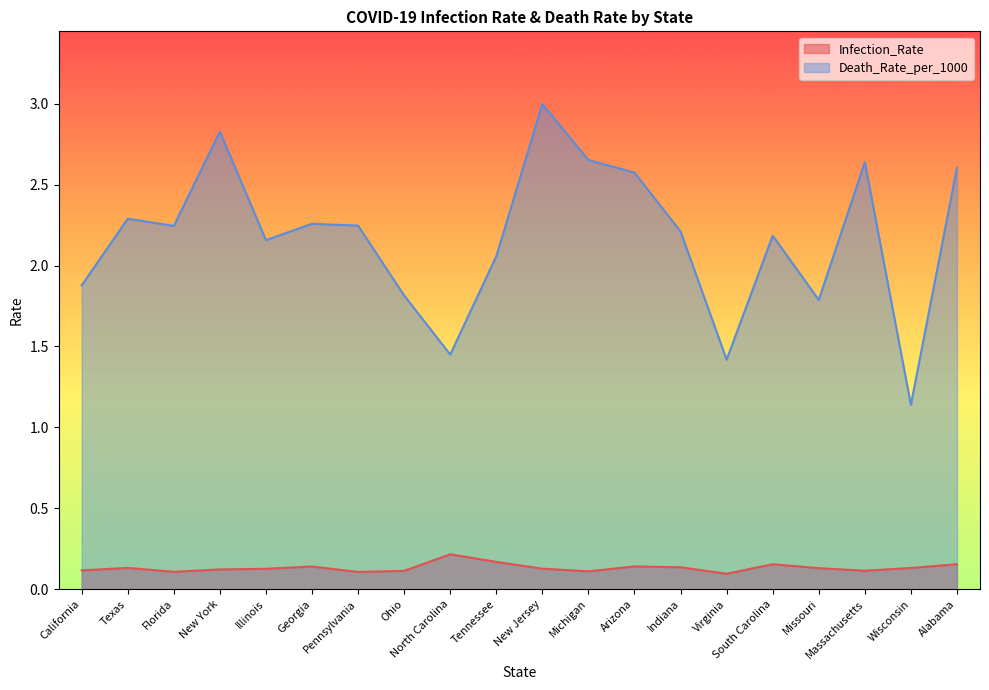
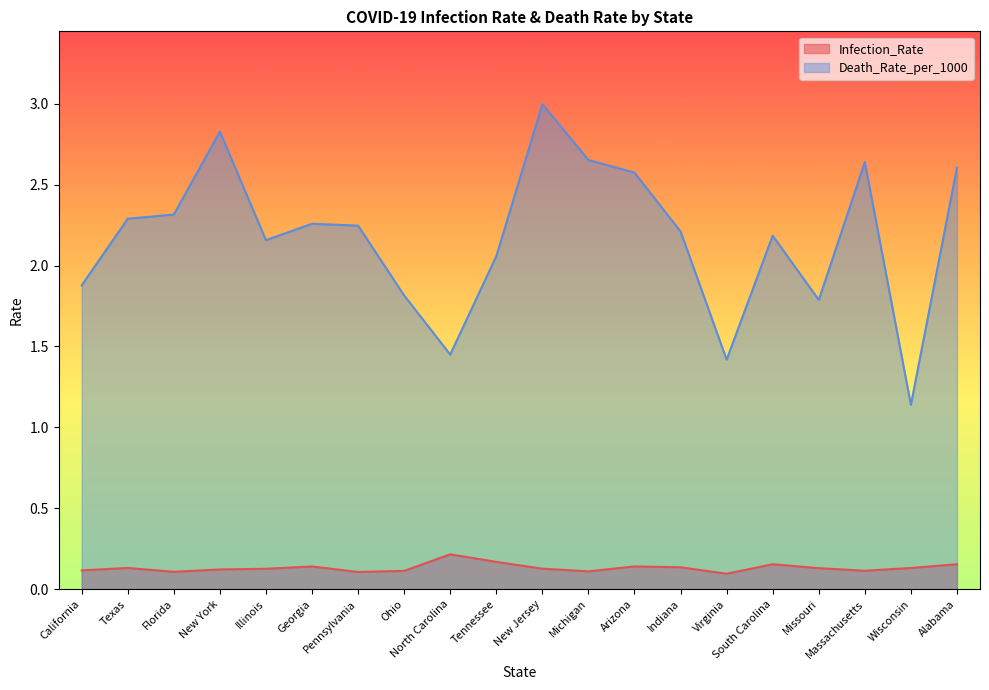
  {
    "Infection_Rate": {
      "California": 0.12,
      "Texas": 0.13,
      "Florida": 0.11,
      "New York": 0.12,
      "Illinois": 0.13,
      "Georgia": 0.14,
      "Pennsylvania": 0.11,
      "Ohio": 0.11,
      "North Carolina": 0.22,
      "Tennessee": 0.17,
      "New Jersey": 0.13,
      "Michigan": 0.11,
      "Arizona": 0.14,
      "Indiana": 0.14,
      "Virginia": 0.10,
      "South Carolina": 0.15,
      "Missouri": 0.13,
      "Massachusetts": 0.11,
      "Wisconsin": 0.13,
      "Alabama": 0.15
    },
    "Death_Rate_per_1000": {
      "California": 1.88,
      "Texas": 2.29,
-     "Florida": 2.25,
+     "Florida": 2.32,
      "New York": 2.83,
      "Illinois": 2.16,
      "Georgia": 2.26,
      "Pennsylvania": 2.25,
      "Ohio": 1.82,
      "North Carolina": 1.45,
      "Tennessee": 2.06,
      "New Jersey": 3.00,
      "Michigan": 2.65,
      "Arizona": 2.57,
      "Indiana": 2.21,
      "Virginia": 1.42,
      "South Carolina": 2.18,
      "Missouri": 1.79,
      "Massachusetts": 2.64,
      "Wisconsin": 1.14,
      "Alabama": 2.61
    }
  }
